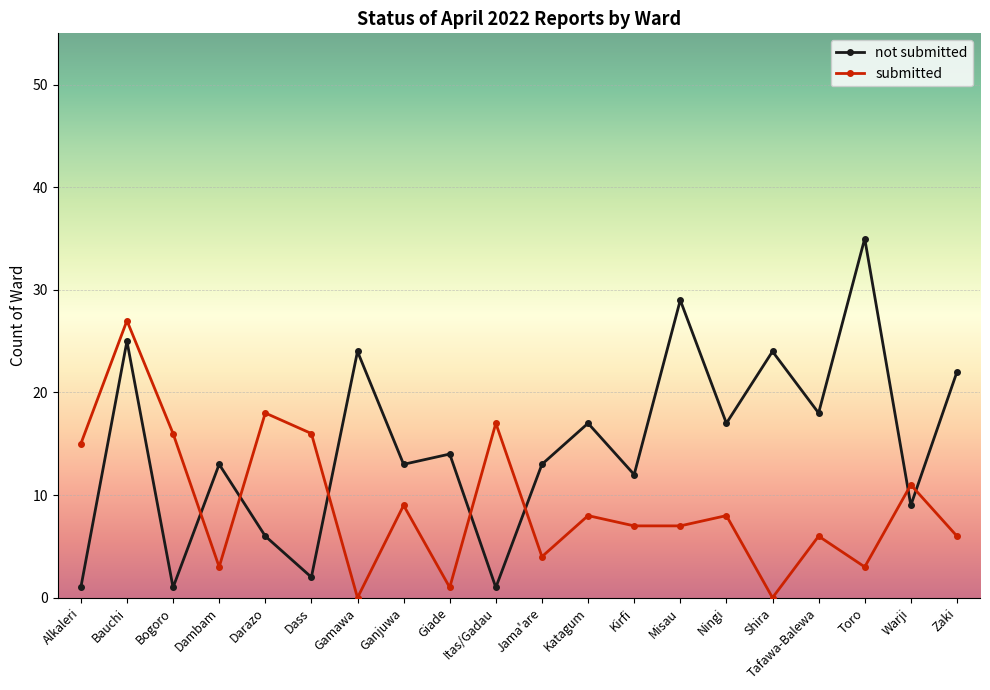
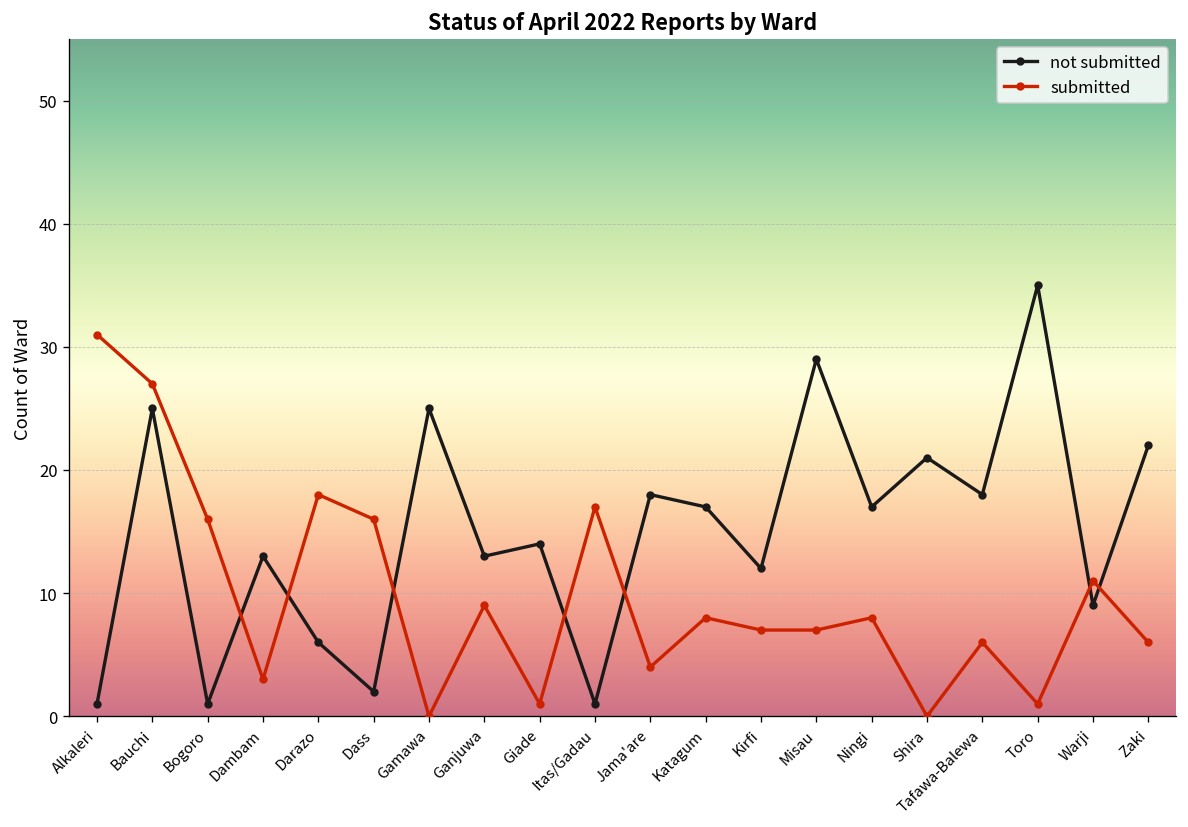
  {
    "not submitted": {
      "Alkaleri": 1,
      "Bauchi": 25,
      "Bogoro": 1,
      "Dambam": 13,
      "Darazo": 6,
      "Dass": 2,
-     "Gamawa": 24,
+     "Gamawa": 25,
      "Ganjuwa": 13,
      "Giade": 14,
      "Itas/Gadau": 1,
-     "Jama'are": 13,
+     "Jama'are": 18,
      "Katagum": 17,
      "Kirfi": 12,
      "Misau": 29,
      "Ningi": 17,
-     "Shira": 24,
+     "Shira": 21,
      "Tafawa-Balewa": 18,
      "Toro": 35,
      "Warji": 9,
      "Zaki": 22
    },
    "submitted": {
-     "Alkaleri": 15,
+     "Alkaleri": 31,
      "Bauchi": 27,
      "Bogoro": 16,
      "Dambam": 3,
      "Darazo": 18,
      "Dass": 16,
      "Gamawa": 0,
      "Ganjuwa": 9,
      "Giade": 1,
      "Itas/Gadau": 17,
      "Jama'are": 4,
      "Katagum": 8,
      "Kirfi": 7,
      "Misau": 7,
      "Ningi": 8,
      "Shira": 0,
      "Tafawa-Balewa": 6,
-     "Toro": 3,
+     "Toro": 1,
      "Warji": 11,
      "Zaki": 6
    }
  }
